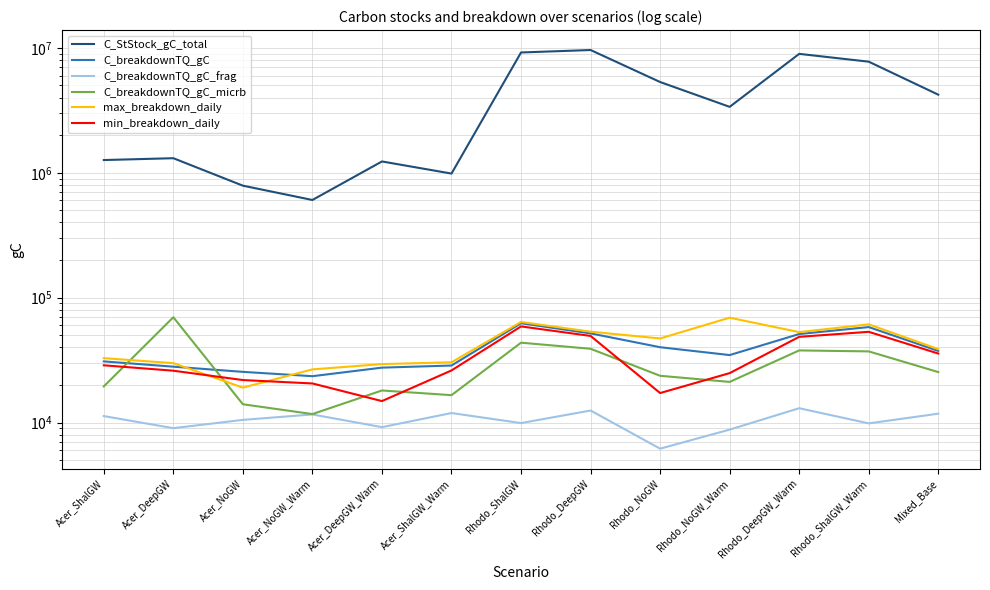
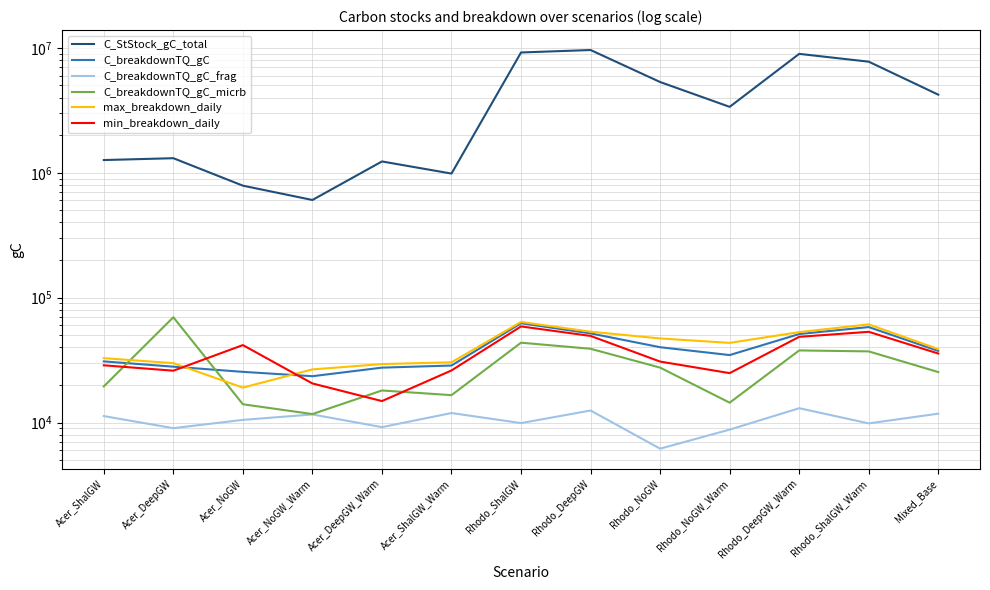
  {
    "C_StStock_gC_total": {
      "Acer_ShalGW": 1300000,
      "Acer_DeepGW": 1300000,
      "Acer_NoGW": 800000,
      "Acer_NoGW_Warm": 600000,
      "Acer_DeepGW_Warm": 1200000,
      "Acer_ShalGW_Warm": 1000000,
      "Rhodo_ShalGW": 9000000,
      "Rhodo_DeepGW": 10000000,
      "Rhodo_NoGW": 5300000,
      "Rhodo_NoGW_Warm": 3400000,
      "Rhodo_DeepGW_Warm": 9000000,
      "Rhodo_ShalGW_Warm": 8000000,
      "Mixed_Base": 4200000
    },
    "C_breakdownTQ_gC": {
      "Acer_ShalGW": 31000,
      "Acer_DeepGW": 28000,
      "Acer_NoGW": 25000,
      "Acer_NoGW_Warm": 24000,
      "Acer_DeepGW_Warm": 28000,
      "Acer_ShalGW_Warm": 29000,
      "Rhodo_NoGW": 40000,
      "Rhodo_NoGW_Warm": 35000,
      "Rhodo_ShalGW_Warm": 60000
    },
    "C_breakdownTQ_gC_frag": {
      "Acer_ShalGW": 11000,
      "Acer_DeepGW": 9000,
      "Acer_NoGW": 11000,
      "Acer_DeepGW_Warm": 9000,
      "Acer_ShalGW_Warm": 12000,
      "Rhodo_ShalGW": 10000,
      "Rhodo_DeepGW": 12000,
      "Rhodo_NoGW": 6000,
      "Rhodo_NoGW_Warm": 9000,
      "Rhodo_DeepGW_Warm": 13000,
      "Rhodo_ShalGW_Warm": 10000,
      "Mixed_Base": 12000
    },
    "C_breakdownTQ_gC_micrb": {
      "Acer_ShalGW": 19000,
      "Acer_DeepGW": 70000,
      "Acer_NoGW": 14000,
      "Acer_DeepGW_Warm": 18000,
      "Acer_ShalGW_Warm": 17000,
      "Rhodo_ShalGW": 44000,
      "Rhodo_DeepGW": 39000,
-     "Rhodo_NoGW": 24000,
-     "Rhodo_NoGW_Warm": 21000,
+     "Rhodo_NoGW": 28000,
+     "Rhodo_NoGW_Warm": 14000,
      "Rhodo_DeepGW_Warm": 38000,
      "Rhodo_ShalGW_Warm": 37000,
      "Mixed_Base": 25000
    },
    "max_breakdown_daily": {
      "Acer_ShalGW": 33000,
      "Acer_DeepGW": 30000,
      "Acer_NoGW": 19000,
      "Acer_NoGW_Warm": 27000,
      "Acer_DeepGW_Warm": 29000,
      "Acer_ShalGW_Warm": 30000,
      "Rhodo_NoGW": 47000,
-     "Rhodo_NoGW_Warm": 70000,
+     "Rhodo_NoGW_Warm": 43000,
      "Rhodo_ShalGW_Warm": 60000
    },
    "min_breakdown_daily": {
      "Acer_ShalGW": 29000,
      "Acer_DeepGW": 26000,
-     "Acer_NoGW": 22000,
+     "Acer_NoGW": 42000,
      "Acer_NoGW_Warm": 21000,
      "Acer_DeepGW_Warm": 15000,
      "Acer_ShalGW_Warm": 26000,
      "Rhodo_ShalGW": 60000,
-     "Rhodo_NoGW": 17000,
+     "Rhodo_NoGW": 31000,
      "Rhodo_NoGW_Warm": 25000,
      "Rhodo_DeepGW_Warm": 49000,
      "Rhodo_ShalGW_Warm": 53000,
      "Mixed_Base": 36000
    }
  }
